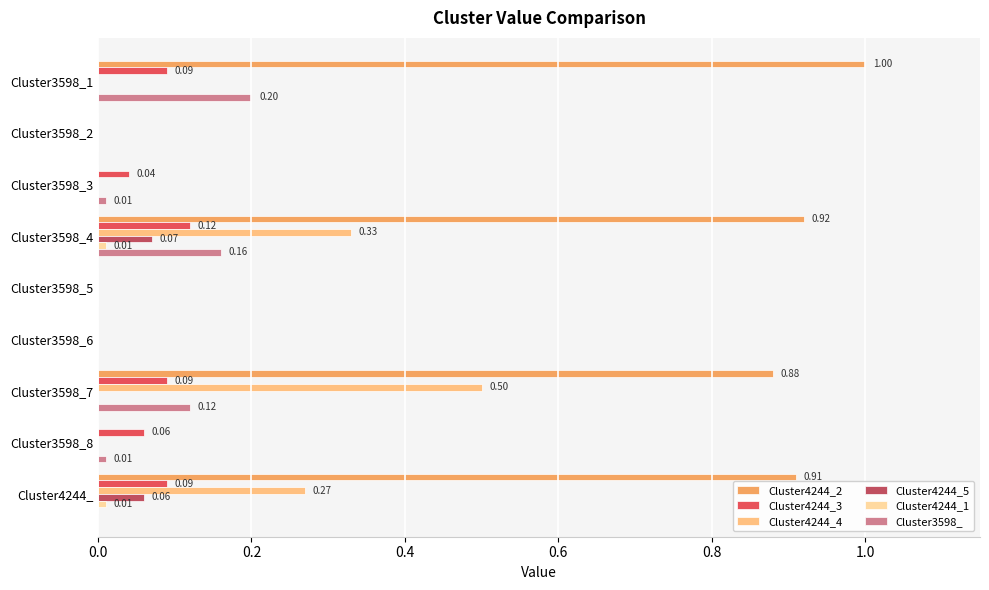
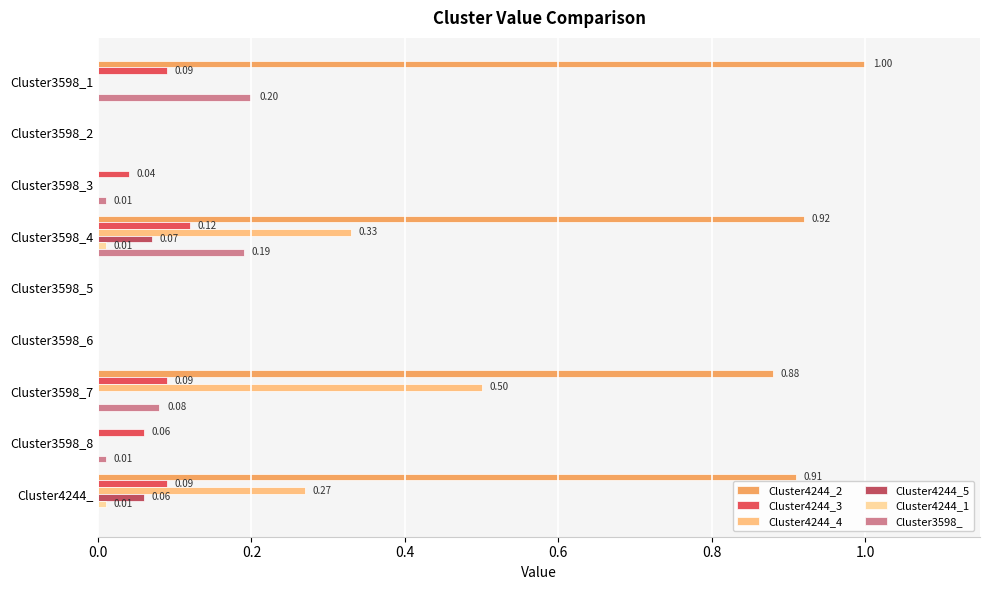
  {
    "Cluster3598_": {
      "Cluster3598_1": 0.20,
      "Cluster3598_3": 0.01,
-     "Cluster3598_4": 0.16,
-     "Cluster3598_7": 0.12,
+     "Cluster3598_4": 0.19,
+     "Cluster3598_7": 0.08,
      "Cluster3598_8": 0.01
    }
  }
